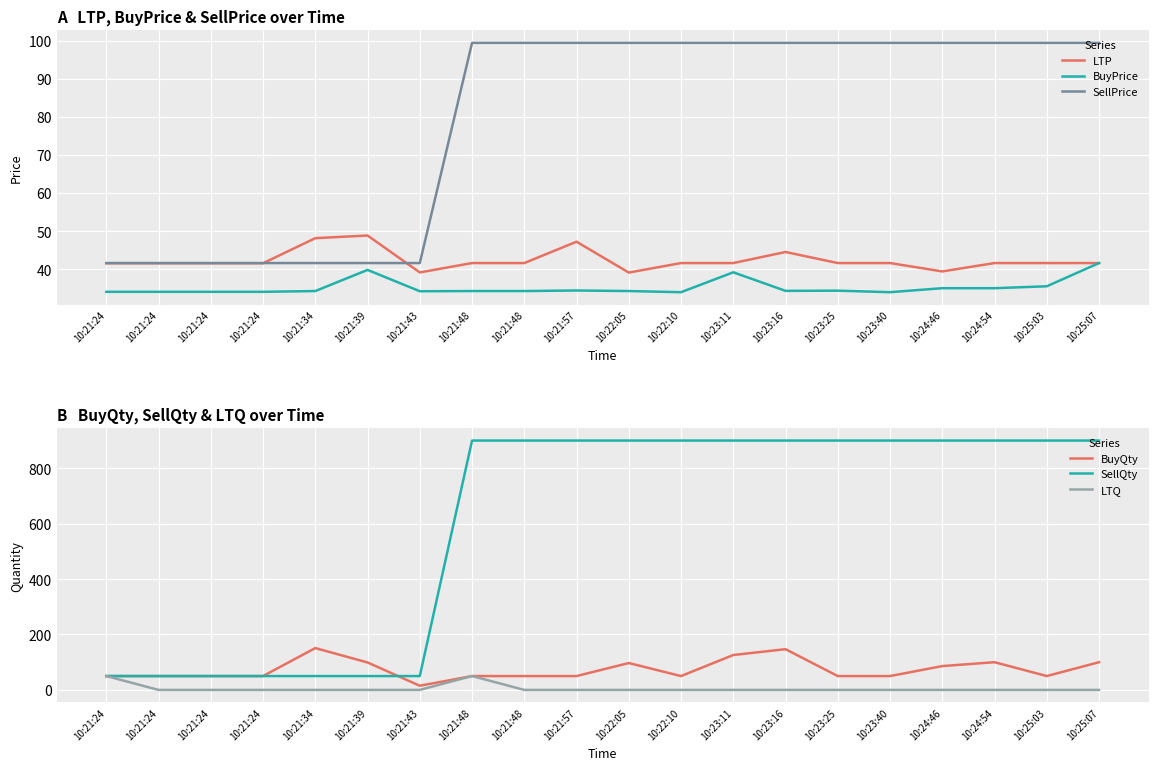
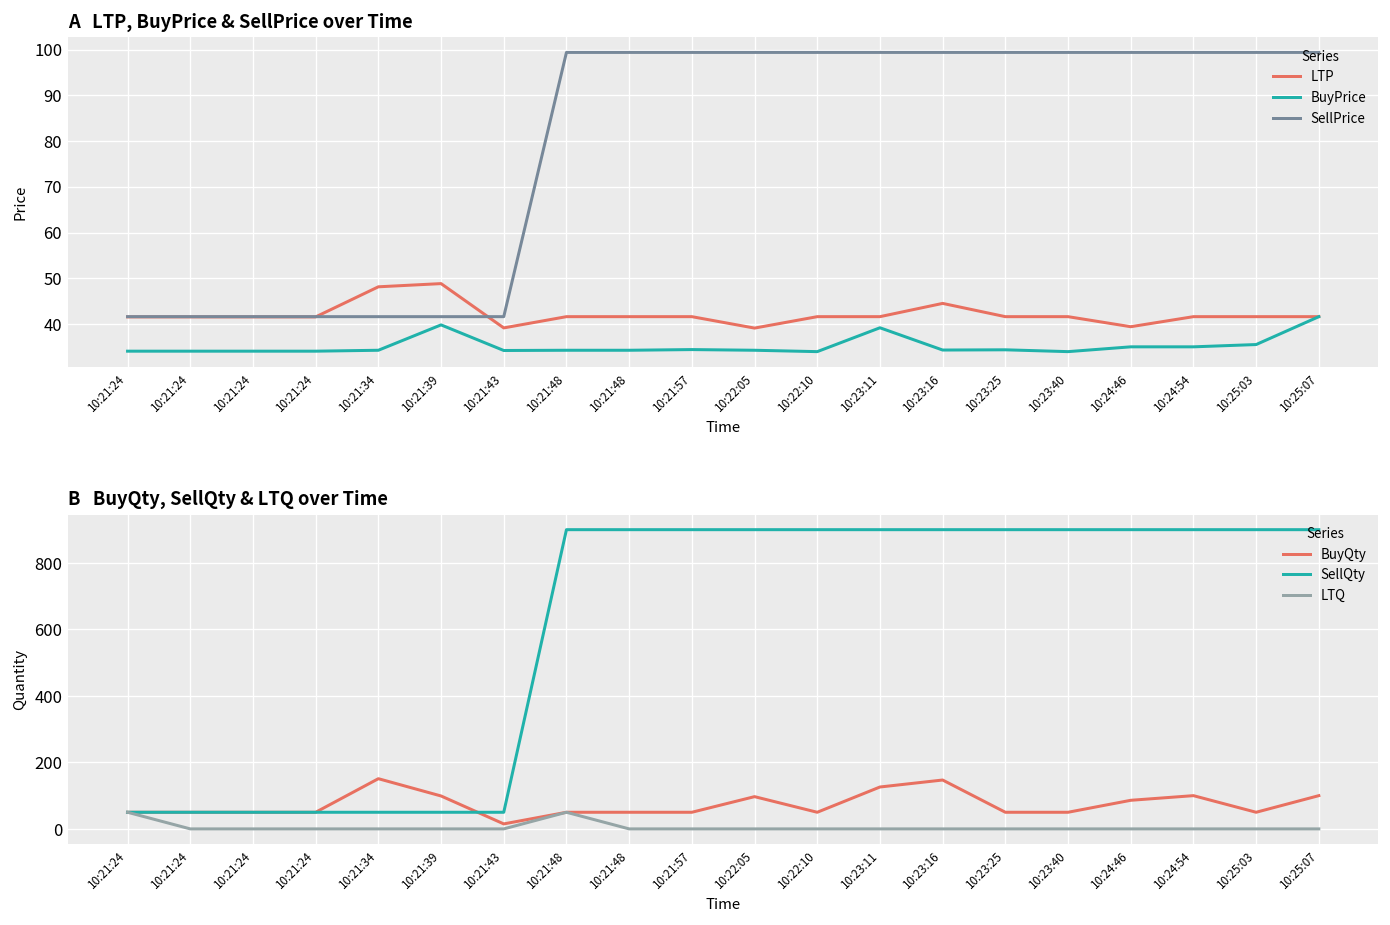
  {
    "A LTP, BuyPrice & SellPrice over Time": {
      "LTP": {
        "10:21:34": 48,
        "10:21:39": 49,
        "10:21:43": 39,
-       "10:21:57": 47,
+       "10:21:57": 42,
        "10:22:05": 39,
        "10:22:10": 42,
        "10:23:11": 42,
        "10:23:16": 45,
        "10:23:25": 42,
        "10:23:40": 42,
        "10:24:46": 39,
        "10:24:54": 42,
        "10:25:03": 42
      },
      "BuyPrice": {
        "10:21:34": 34,
        "10:21:39": 40,
        "10:21:43": 34,
        "10:21:57": 34,
        "10:22:05": 34,
        "10:22:10": 34,
        "10:23:11": 39,
        "10:23:16": 34,
        "10:23:25": 34,
        "10:23:40": 34,
        "10:24:46": 35,
        "10:24:54": 35,
        "10:25:03": 36
      },
      "SellPrice": {
        "10:21:34": 42,
        "10:21:39": 42,
        "10:21:43": 42,
        "10:21:57": 99,
        "10:22:05": 99,
        "10:22:10": 99,
        "10:23:11": 99,
        "10:23:16": 99,
        "10:23:25": 99,
        "10:23:40": 99,
        "10:24:46": 99,
        "10:24:54": 99,
        "10:25:03": 99,
        "10:25:07": 99
      }
    },
    "B BuyQty, SellQty & LTQ over Time": {
      "BuyQty": {
        "10:21:34": 150,
        "10:21:39": 100,
        "10:21:43": 20,
        "10:21:57": 50,
        "10:22:05": 100,
        "10:22:10": 50,
        "10:23:11": 130,
        "10:23:16": 150,
        "10:23:25": 50,
        "10:23:40": 50,
        "10:24:46": 90,
        "10:24:54": 100,
        "10:25:03": 50,
        "10:25:07": 100
      },
      "SellQty": {
        "10:21:34": 50,
        "10:21:39": 50,
        "10:21:43": 50,
        "10:21:57": 900,
        "10:22:05": 900,
        "10:22:10": 900,
        "10:23:11": 900,
        "10:23:16": 900,
        "10:23:25": 900,
        "10:23:40": 900,
        "10:24:46": 900,
        "10:24:54": 900,
        "10:25:03": 900,
        "10:25:07": 900
      },
      "LTQ": {
        "10:21:34": 0,
        "10:21:39": 0,
        "10:21:43": 0,
        "10:21:57": 0,
        "10:22:05": 0,
        "10:22:10": 0,
        "10:23:11": 0,
        "10:23:16": 0,
        "10:23:25": 0,
        "10:23:40": 0,
        "10:24:46": 0,
        "10:24:54": 0,
        "10:25:03": 0,
        "10:25:07": 0
      }
    }
  }
